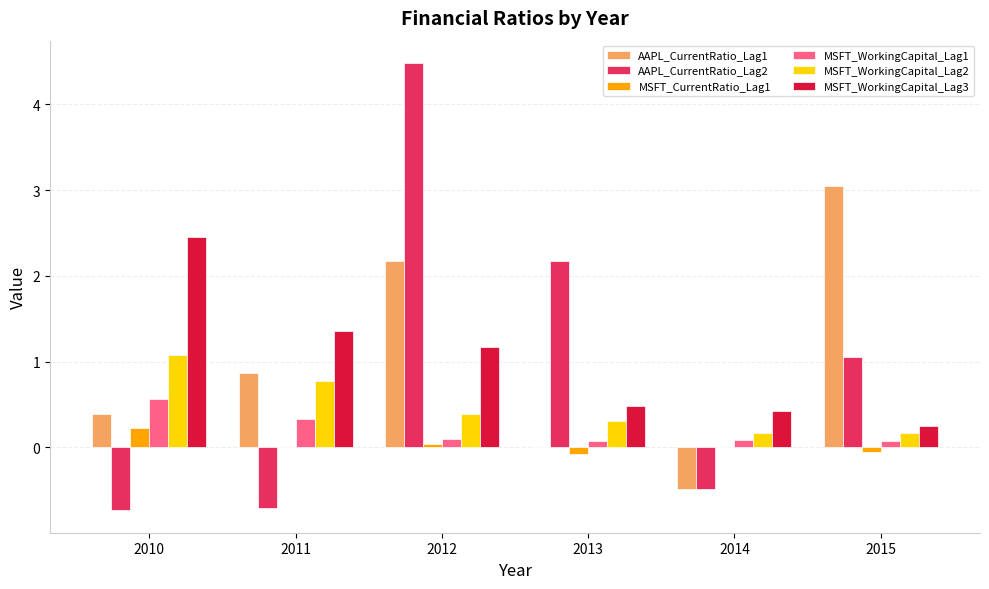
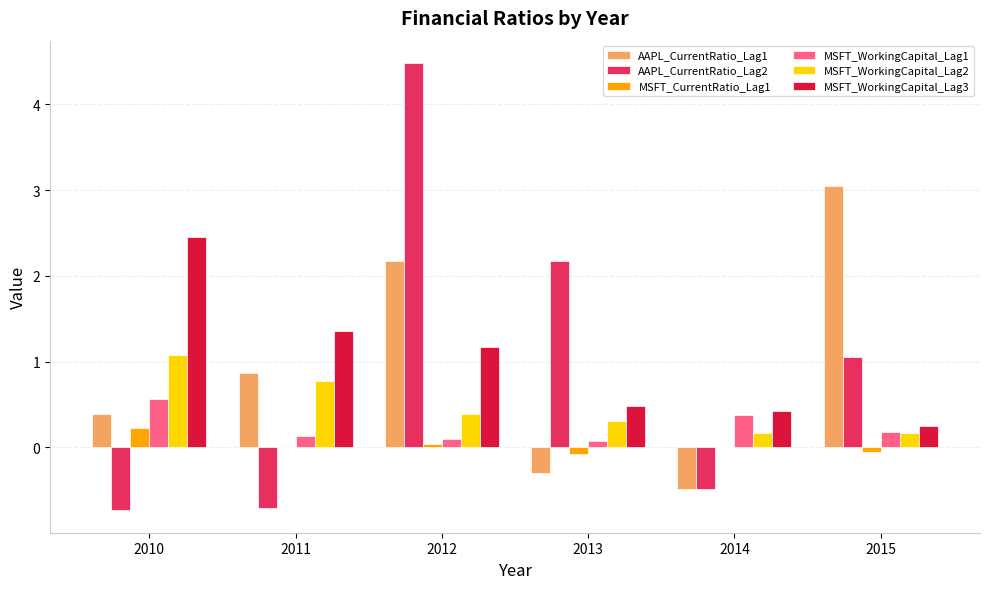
  {
    "AAPL_CurrentRatio_Lag1": {
      "2010": 0.4,
      "2011": 0.9,
      "2012": 2.2,
-     "2013": 0.0,
+     "2013": -0.3,
      "2014": -0.5,
      "2015": 3.0
    },
    "MSFT_WorkingCapital_Lag1": {
      "2010": 0.6,
-     "2011": 0.3,
+     "2011": 0.1,
      "2012": 0.1,
      "2013": 0.1,
-     "2014": 0.1,
-     "2015": 0.1
+     "2014": 0.4,
+     "2015": 0.2
    }
  }
